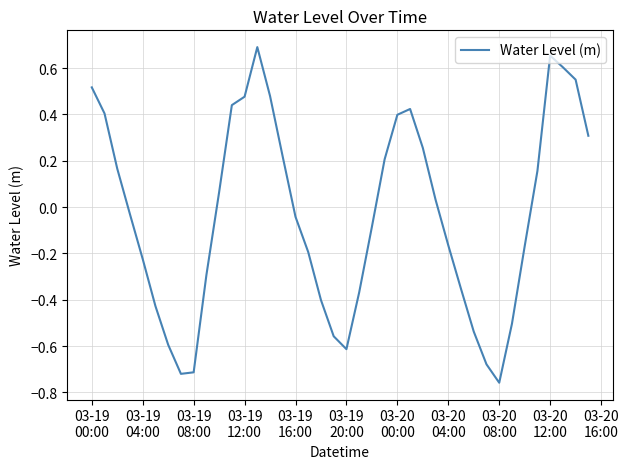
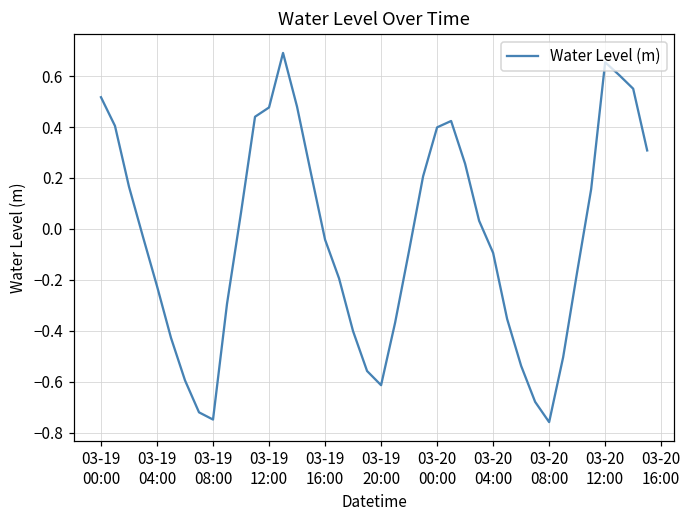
  {
    "03-19 00:00": 0.52,
    "03-19 04:00": -0.22,
-   "03-19 08:00": -0.71,
+   "03-19 08:00": -0.75,
    "03-19 12:00": 0.48,
    "03-19 16:00": -0.04,
    "03-19 20:00": -0.61,
    "03-20 00:00": 0.40,
-   "03-20 04:00": -0.17,
+   "03-20 04:00": -0.09,
    "03-20 08:00": -0.76
  }
